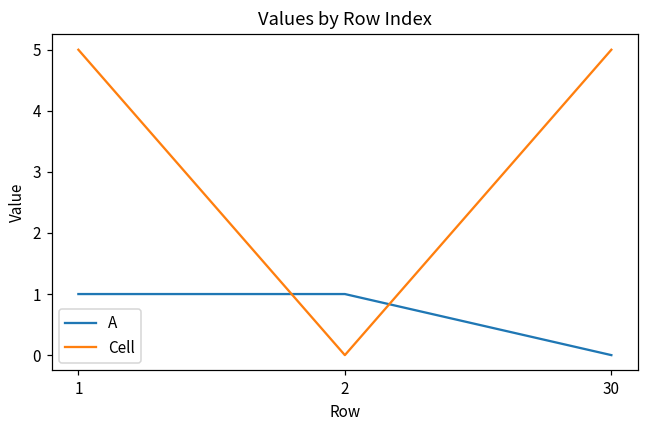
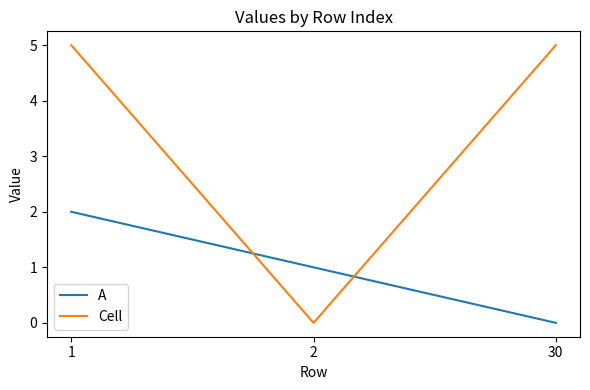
  {
    "A": {
-     "1": 1,
+     "1": 2,
      "2": 1,
      "30": 0
    },
    "Cell": {
      "1": 5,
      "2": 0,
      "30": 5
    }
  }
